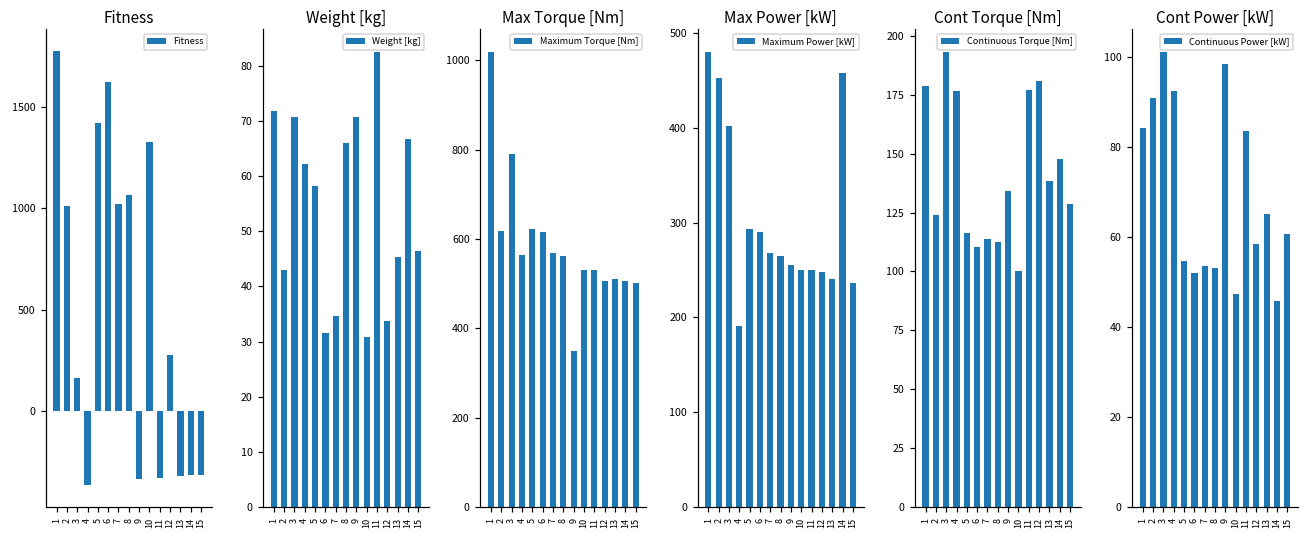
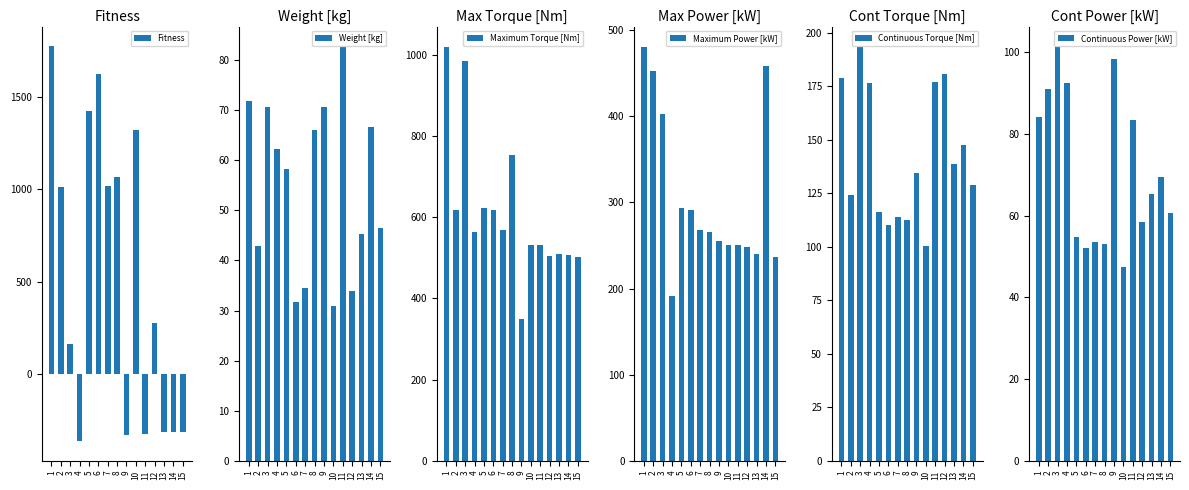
  {
    "Fitness": {
      "1": 1770,
      "2": 1010,
      "3": 160,
      "4": -360,
      "5": 1420,
      "6": 1620,
      "7": 1020,
      "8": 1060,
      "9": -330,
      "10": 1320,
      "11": -330,
      "12": 280,
      "13": -320,
      "14": -320,
      "15": -310
    },
    "Weight [kg]": {
      "1": 72,
      "2": 43,
      "3": 71,
      "4": 62,
      "5": 58,
      "6": 32,
      "7": 35,
      "8": 66,
      "9": 71,
      "10": 31,
      "11": 83,
      "12": 34,
      "13": 45,
      "14": 67,
      "15": 47
    },
    "Max Torque [Nm]": {
      "1": 1020,
      "2": 620,
-     "3": 790,
+     "3": 980,
      "4": 560,
      "5": 620,
      "6": 620,
      "7": 570,
-     "8": 560,
+     "8": 750,
      "9": 350,
      "10": 530,
      "11": 530,
      "12": 500,
      "13": 510,
      "14": 510,
      "15": 500
    },
    "Max Power [kW]": {
      "1": 480,
      "2": 450,
      "3": 400,
      "4": 190,
      "5": 290,
      "6": 290,
      "7": 270,
      "8": 270,
      "9": 260,
      "10": 250,
      "11": 250,
      "12": 250,
      "13": 240,
      "14": 460,
      "15": 240
    },
    "Cont Torque [Nm]": {
      "1": 179,
      "2": 124,
      "3": 193,
      "4": 176,
      "5": 116,
      "6": 110,
      "7": 114,
      "8": 113,
      "9": 134,
      "10": 100,
      "11": 177,
      "12": 181,
      "13": 138,
      "14": 148,
      "15": 129
    },
    "Cont Power [kW]": {
      "1": 84,
      "2": 91,
      "3": 101,
      "4": 92,
      "5": 55,
      "6": 52,
      "7": 54,
      "8": 53,
      "9": 98,
      "10": 47,
      "11": 83,
      "12": 58,
      "13": 65,
-     "14": 46,
+     "14": 70,
      "15": 61
    }
  }
